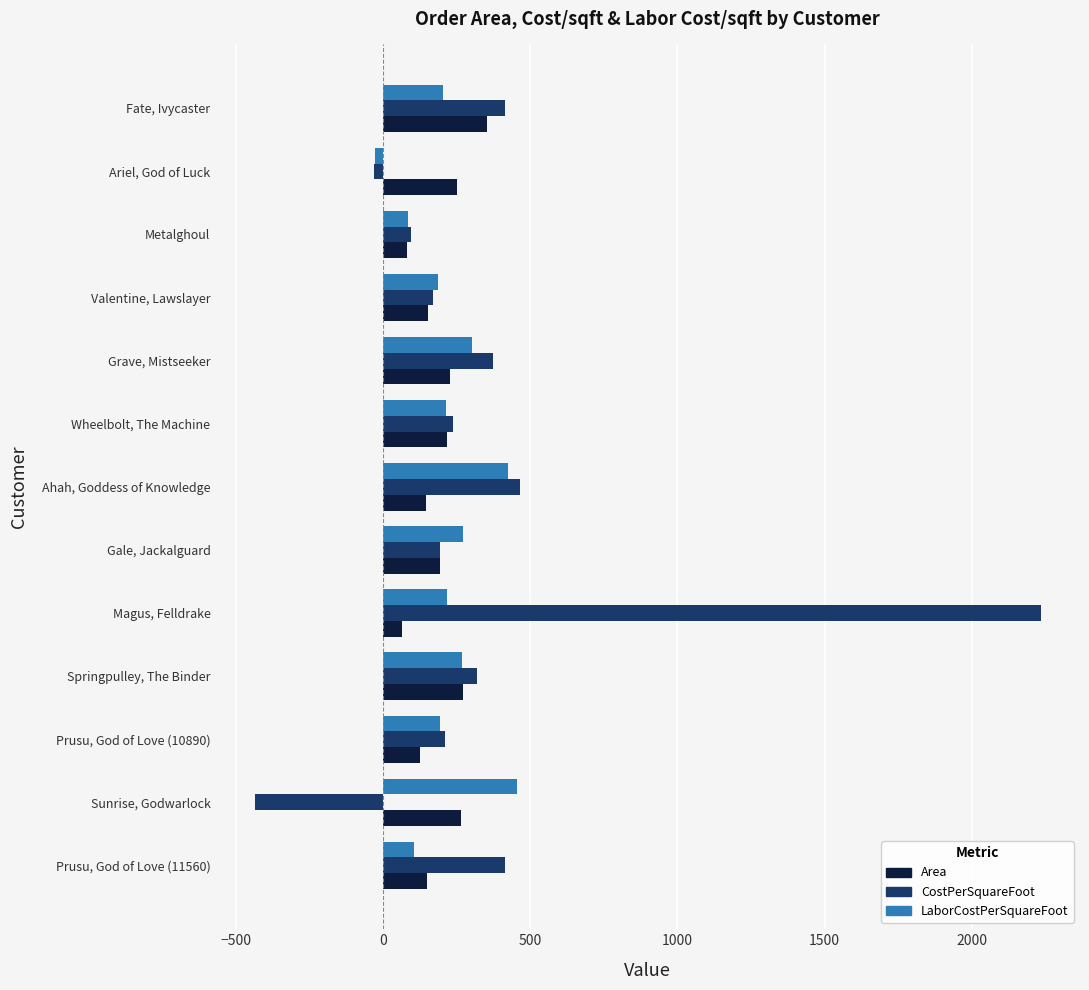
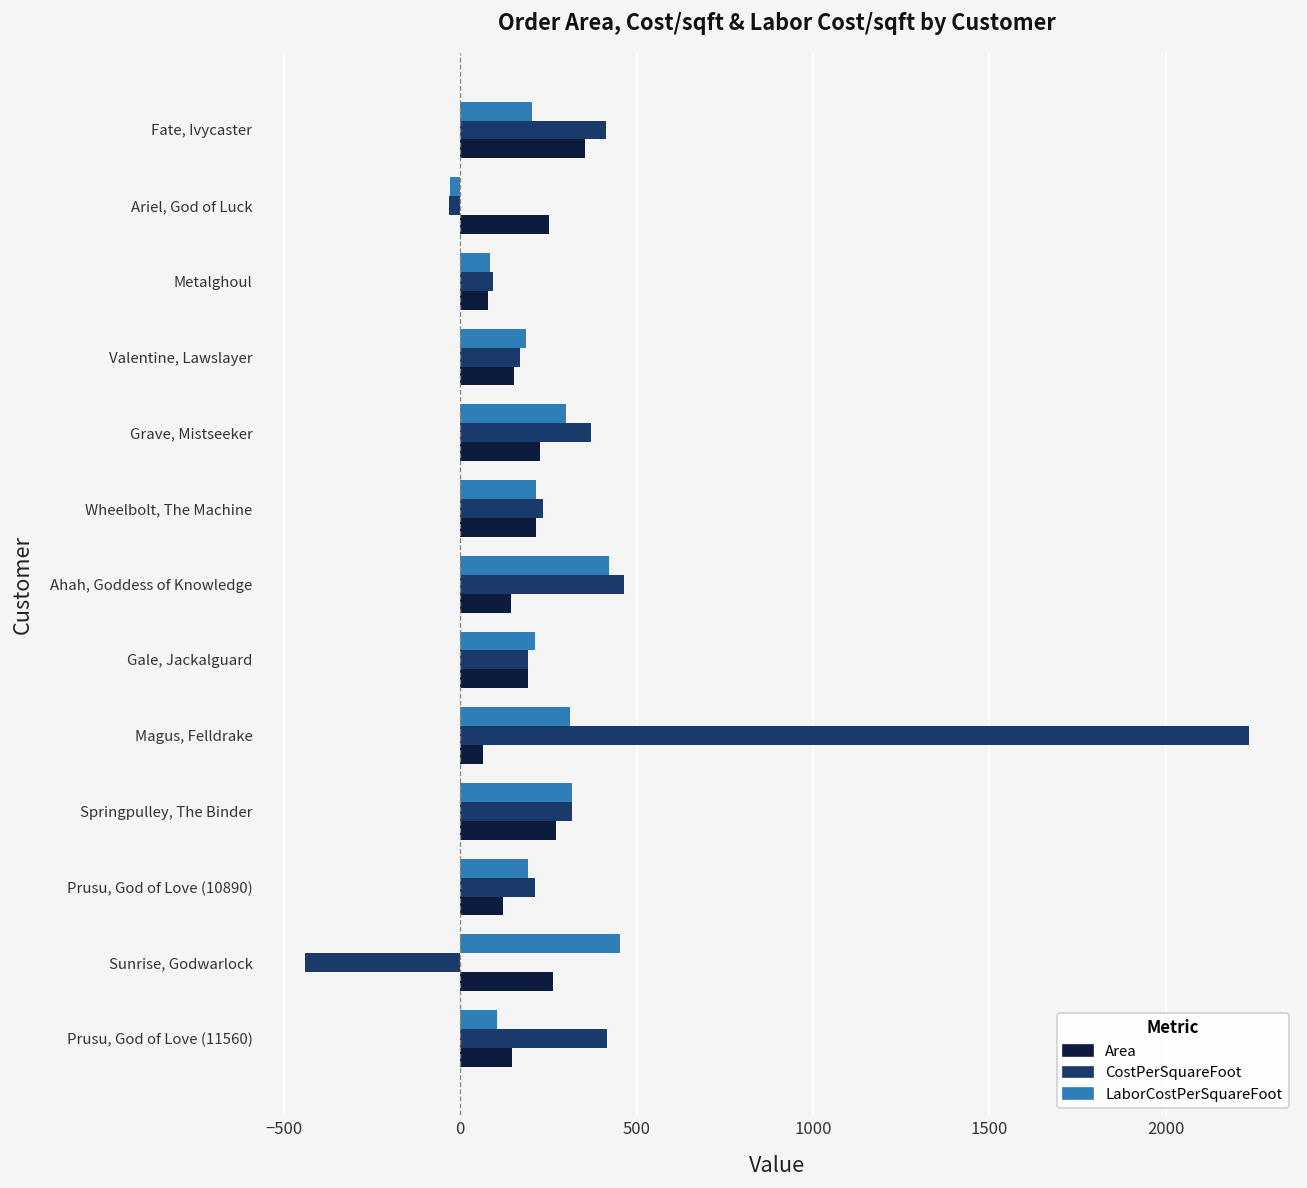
  {
    "LaborCostPerSquareFoot": {
      "Fate, Ivycaster": 200,
      "Ariel, God of Luck": -30,
      "Metalghoul": 90,
      "Valentine, Lawslayer": 190,
      "Grave, Mistseeker": 300,
      "Wheelbolt, The Machine": 210,
      "Ahah, Goddess of Knowledge": 420,
-     "Gale, Jackalguard": 270,
-     "Magus, Felldrake": 220,
-     "Springpulley, The Binder": 270,
+     "Gale, Jackalguard": 210,
+     "Magus, Felldrake": 310,
+     "Springpulley, The Binder": 320,
      "Prusu, God of Love (10890)": 190,
      "Sunrise, Godwarlock": 450,
      "Prusu, God of Love (11560)": 110
    }
  }
